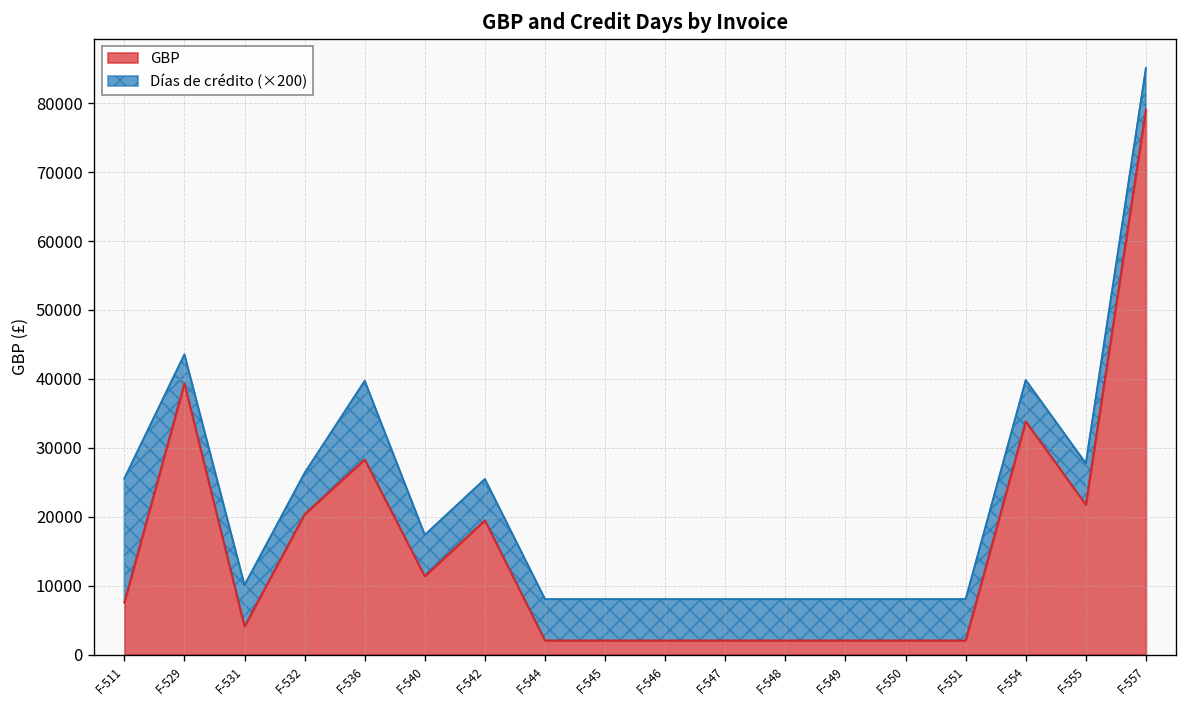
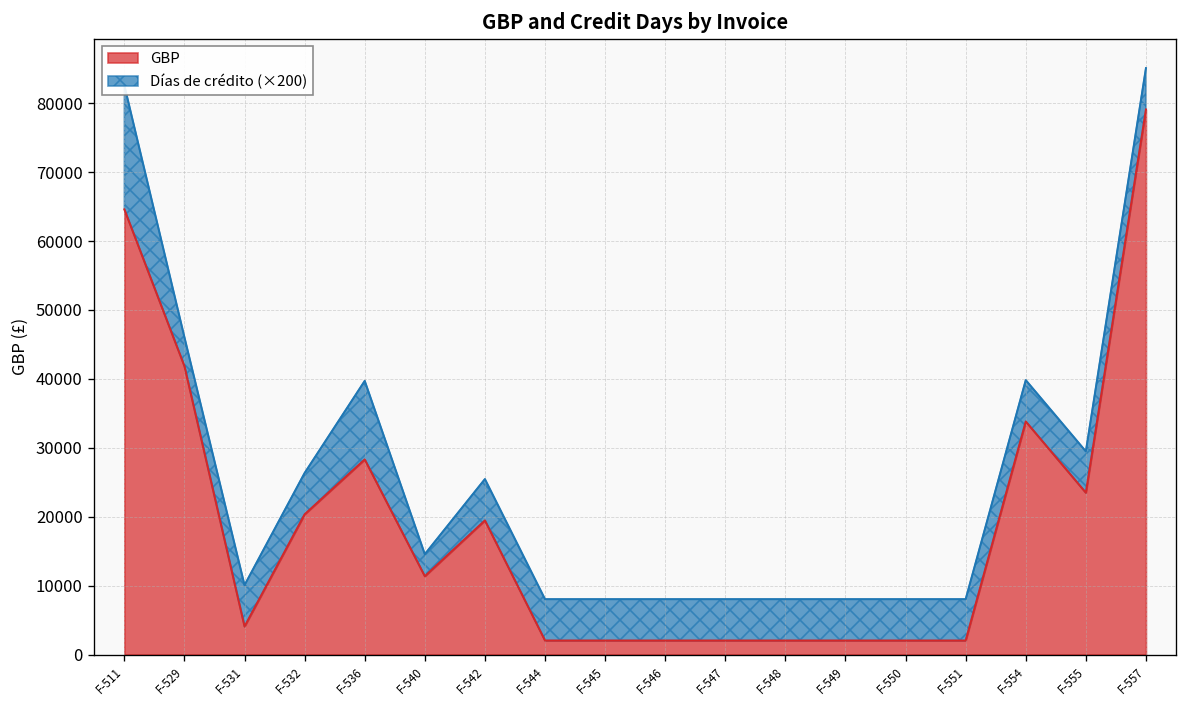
  {
    "GBP": {
-     "F-511": 8000,
-     "F-529": 39000,
+     "F-511": 65000,
+     "F-529": 42000,
      "F-531": 4000,
      "F-532": 20000,
      "F-536": 28000,
      "F-540": 11000,
      "F-542": 19000,
      "F-544": 2000,
      "F-545": 2000,
      "F-546": 2000,
      "F-547": 2000,
      "F-548": 2000,
      "F-549": 2000,
      "F-550": 2000,
      "F-551": 2000,
      "F-554": 34000,
-     "F-555": 22000,
+     "F-555": 23000,
      "F-557": 79000
    },
    "Días de crédito (×200)": {
      "F-529": 4000,
      "F-531": 6000,
      "F-532": 6000,
      "F-536": 11000,
-     "F-540": 6000,
+     "F-540": 3000,
      "F-542": 6000,
      "F-544": 6000,
      "F-545": 6000,
      "F-546": 6000,
      "F-547": 6000,
      "F-548": 6000,
      "F-549": 6000,
      "F-550": 6000,
      "F-551": 6000,
      "F-554": 6000,
      "F-555": 6000,
      "F-557": 6000
    }
  }
